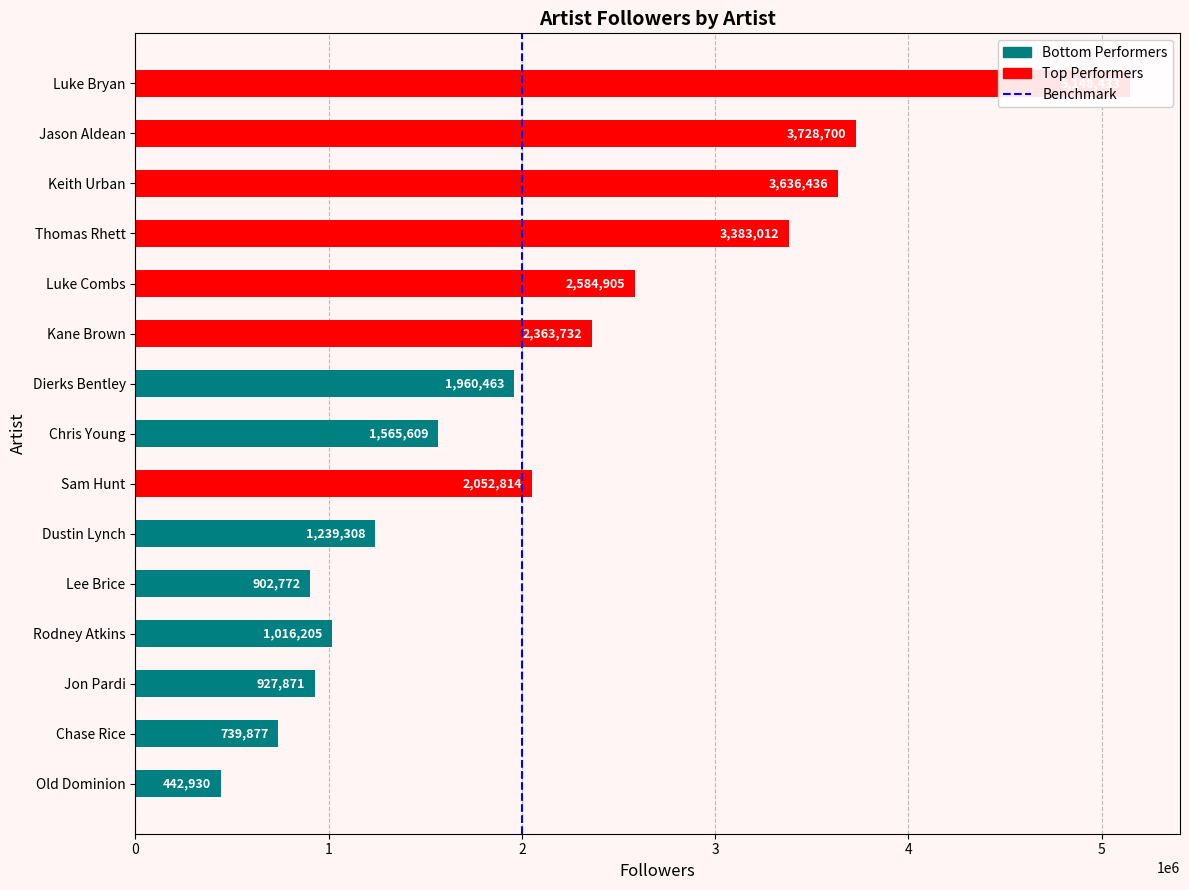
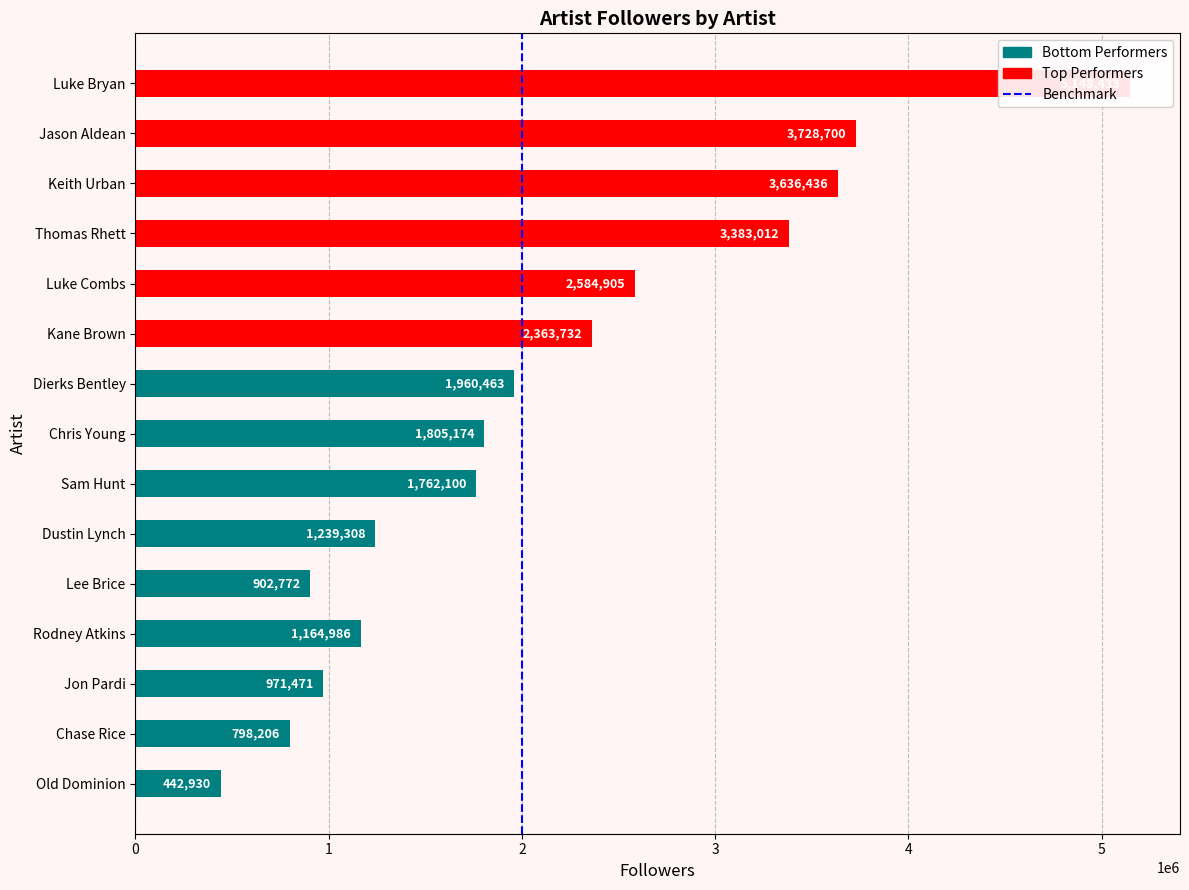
  {
    "Jason Aldean": "3,728,700",
    "Keith Urban": "3,636,436",
    "Thomas Rhett": "3,383,012",
    "Luke Combs": "2,584,905",
    "Kane Brown": "2,363,732",
    "Dierks Bentley": "1,960,463",
-   "Chris Young": "1,565,609",
-   "Sam Hunt": "2,052,814",
+   "Chris Young": "1,805,174",
+   "Sam Hunt": "1,762,100",
    "Dustin Lynch": "1,239,308",
    "Lee Brice": "902,772",
-   "Rodney Atkins": "1,016,205",
-   "Jon Pardi": "927,871",
-   "Chase Rice": "739,877",
+   "Rodney Atkins": "1,164,986",
+   "Jon Pardi": "971,471",
+   "Chase Rice": "798,206",
    "Old Dominion": "442,930"
  }
